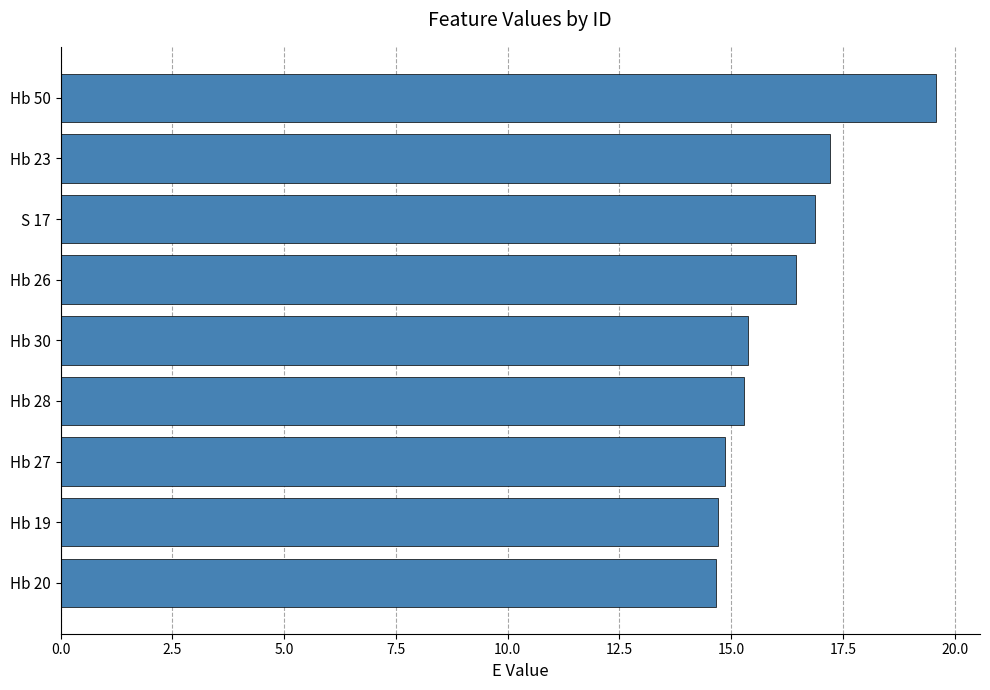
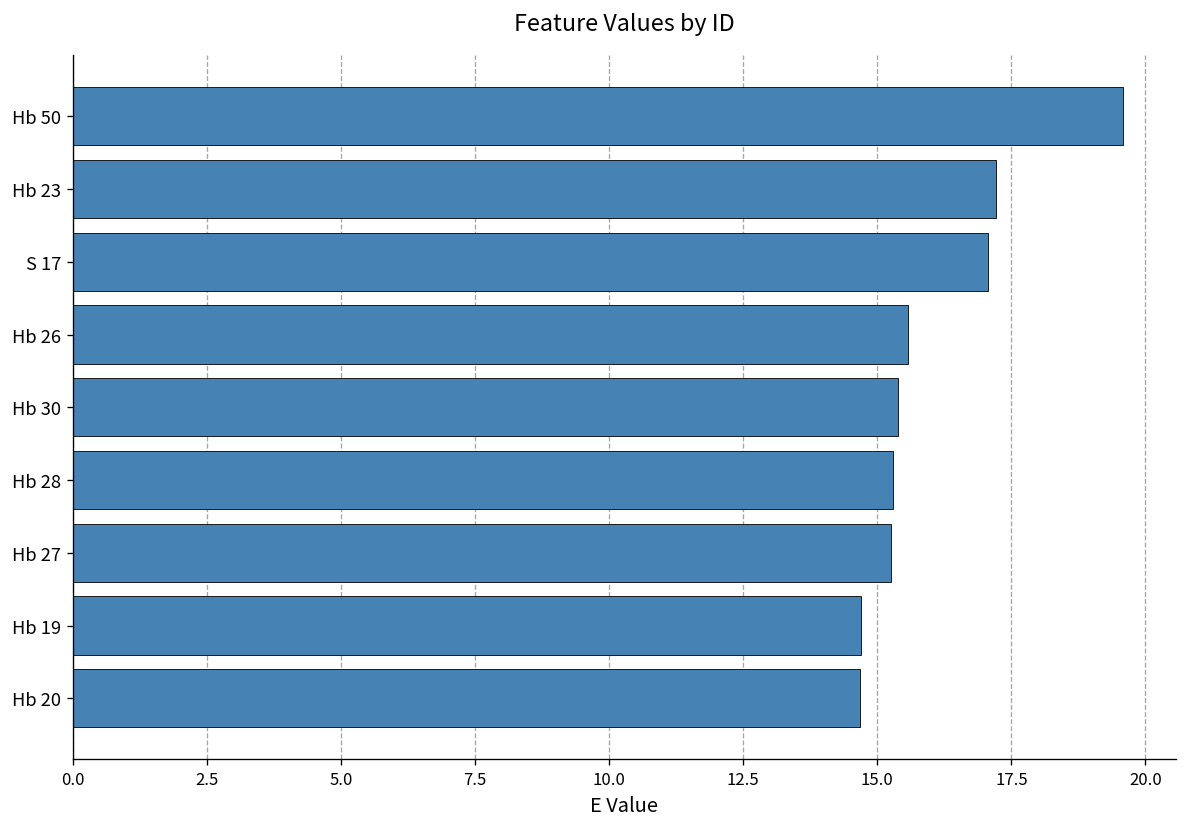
  {
    "Hb 50": 19.6,
    "Hb 23": 17.2,
-   "S 17": 16.9,
-   "Hb 26": 16.5,
+   "S 17": 17.1,
+   "Hb 26": 15.6,
    "Hb 30": 15.4,
    "Hb 28": 15.3,
-   "Hb 27": 14.9,
+   "Hb 27": 15.3,
    "Hb 19": 14.7,
    "Hb 20": 14.7
  }
